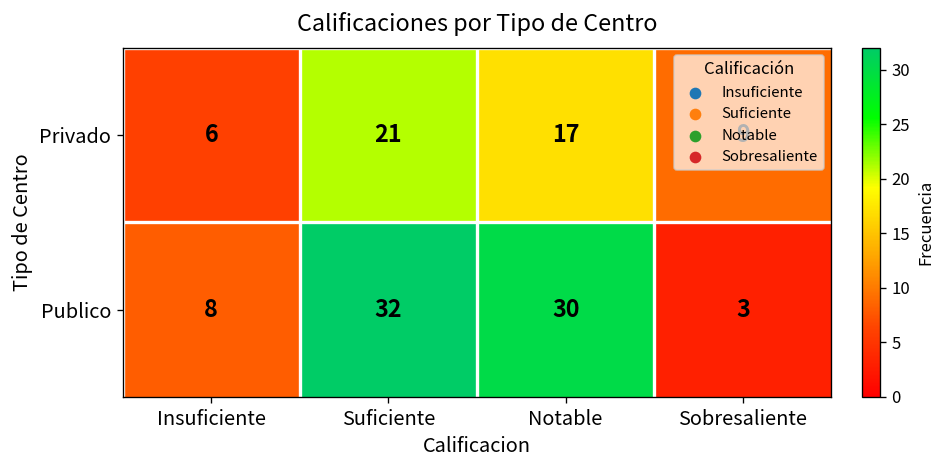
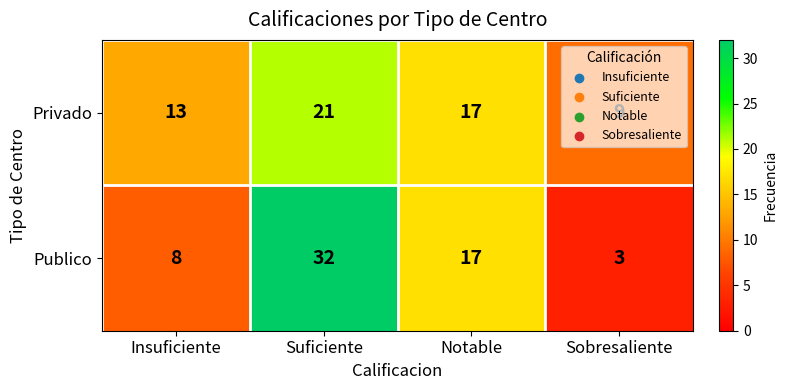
  {
    "Privado": {
-     "Insuficiente": 6,
+     "Insuficiente": 13,
      "Suficiente": 21,
      "Notable": 17
    },
    "Publico": {
      "Insuficiente": 8,
      "Suficiente": 32,
-     "Notable": 30,
+     "Notable": 17,
      "Sobresaliente": 3
    }
  }
